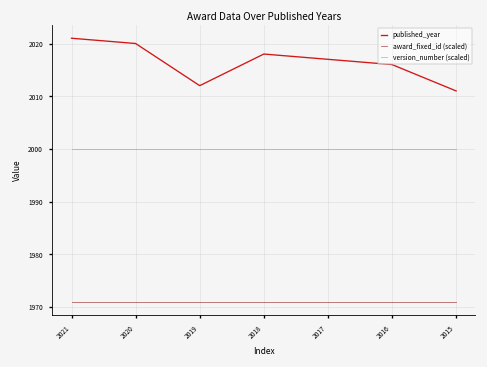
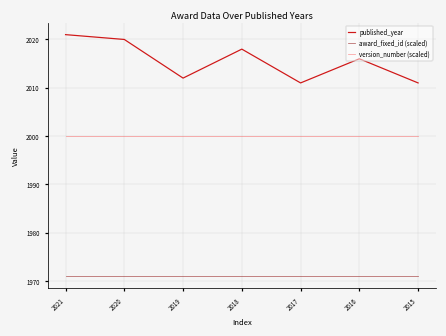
  {
    "published_year": {
      "2021": 2021,
      "2020": 2020,
      "2019": 2012,
      "2018": 2018,
-     "2017": 2017,
+     "2017": 2011,
      "2016": 2016,
      "2015": 2011
    },
    "award_fixed_id (scaled)": {
      "2021": 1971,
      "2020": 1971,
      "2019": 1971,
      "2018": 1971,
      "2017": 1971,
      "2016": 1971,
      "2015": 1971
    },
    "version_number (scaled)": {
      "2021": 2000,
      "2020": 2000,
      "2019": 2000,
      "2018": 2000,
      "2017": 2000,
      "2016": 2000,
      "2015": 2000
    }
  }
